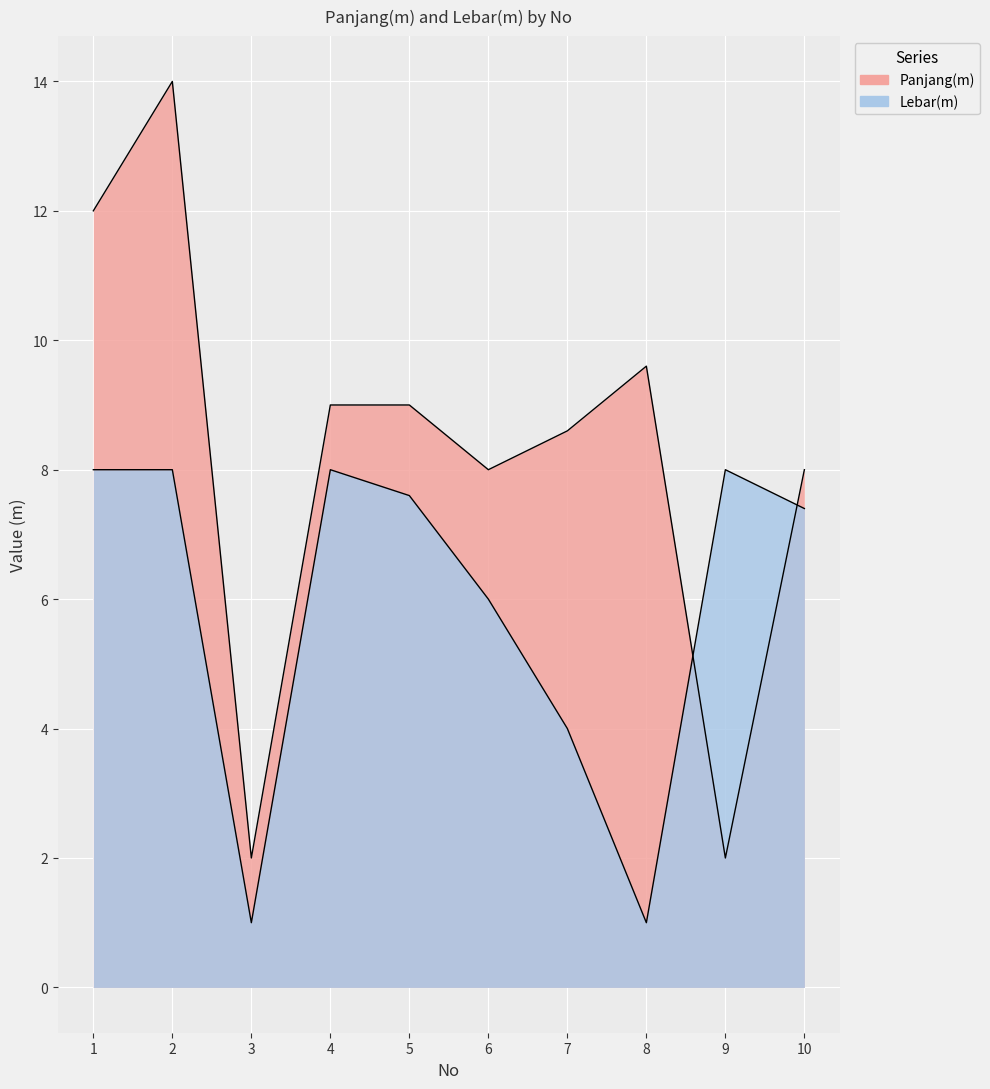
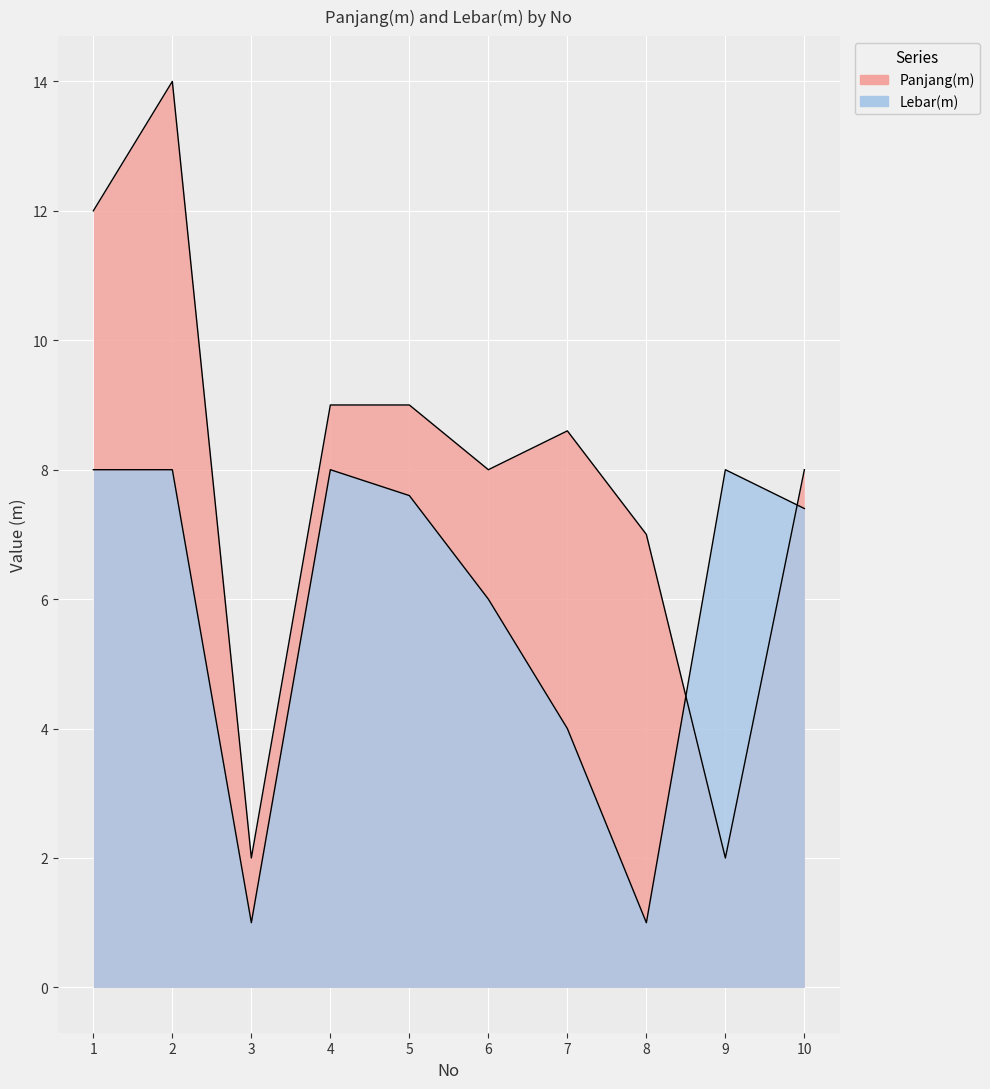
  {
    "Panjang(m)": {
      "1": 12.0,
      "2": 14.0,
      "3": 2.0,
      "4": 9.0,
      "5": 9.0,
      "6": 8.0,
      "7": 8.6,
-     "8": 9.6,
+     "8": 7.0,
      "9": 2.0,
      "10": 8.0
    },
    "Lebar(m)": {
      "1": 8.0,
      "2": 8.0,
      "3": 1.0,
      "4": 8.0,
      "5": 7.6,
      "6": 6.0,
      "7": 4.0,
      "8": 1.0,
      "9": 8.0,
      "10": 7.4
    }
  }
